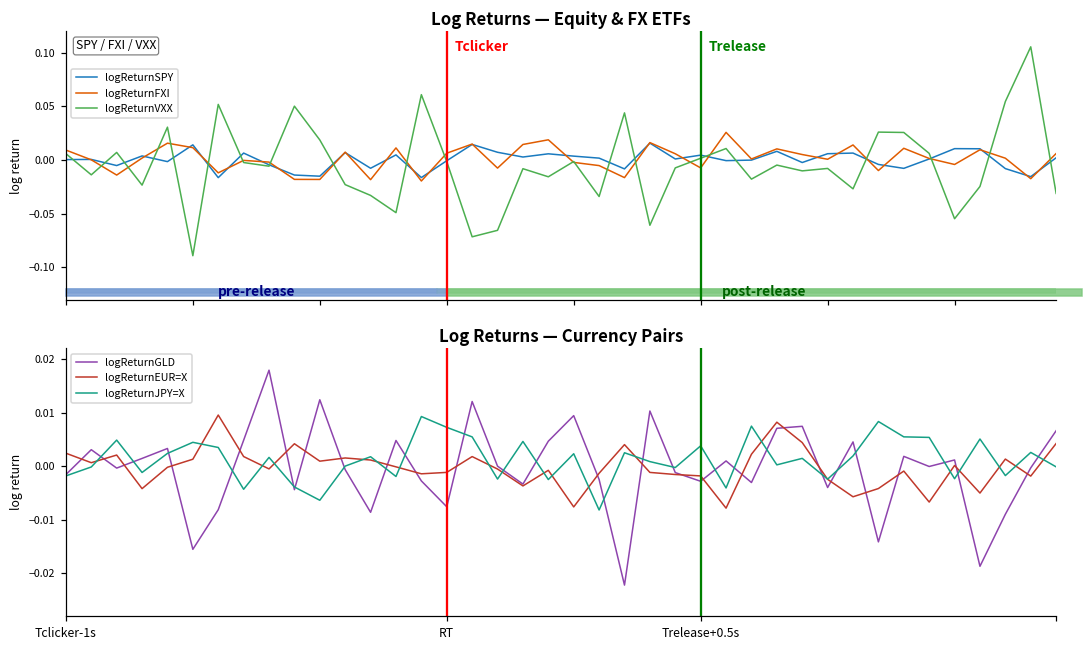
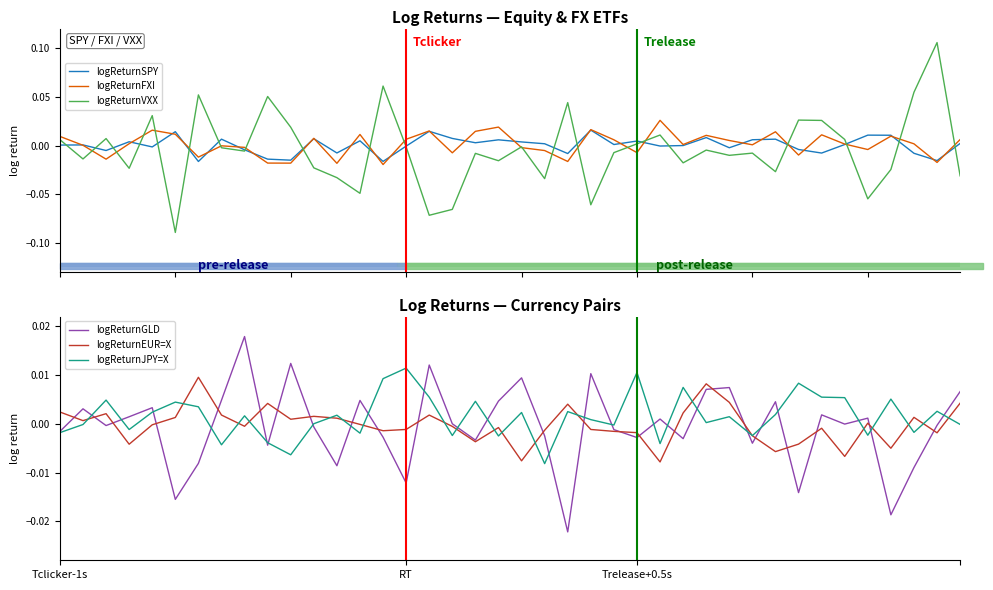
  {
    "Log Returns — Currency Pairs": {
      "logReturnGLD": {
-       "RT": -0.008,
+       "RT": -0.012,
        "Trelease+0.5s": -0.003
      },
      "logReturnEUR=X": {
        "Tclicker-1s": 0.002,
        "RT": -0.001,
        "Trelease+0.5s": -0.002
      },
      "logReturnJPY=X": {
-       "RT": 0.007,
-       "Trelease+0.5s": 0.004
+       "RT": 0.011,
+       "Trelease+0.5s": 0.011
      }
    }
  }
